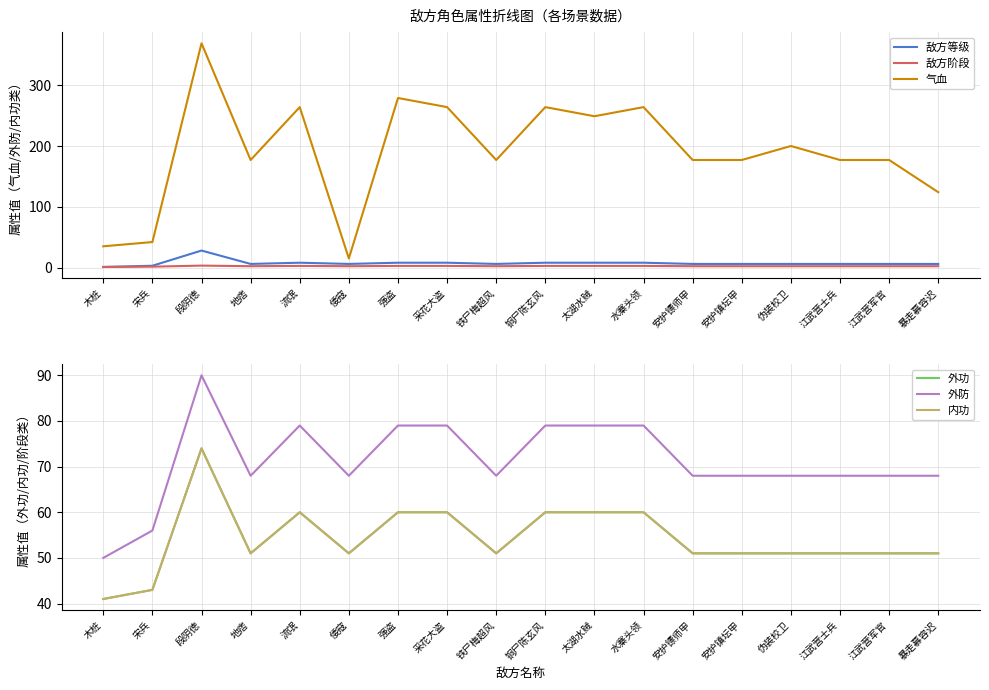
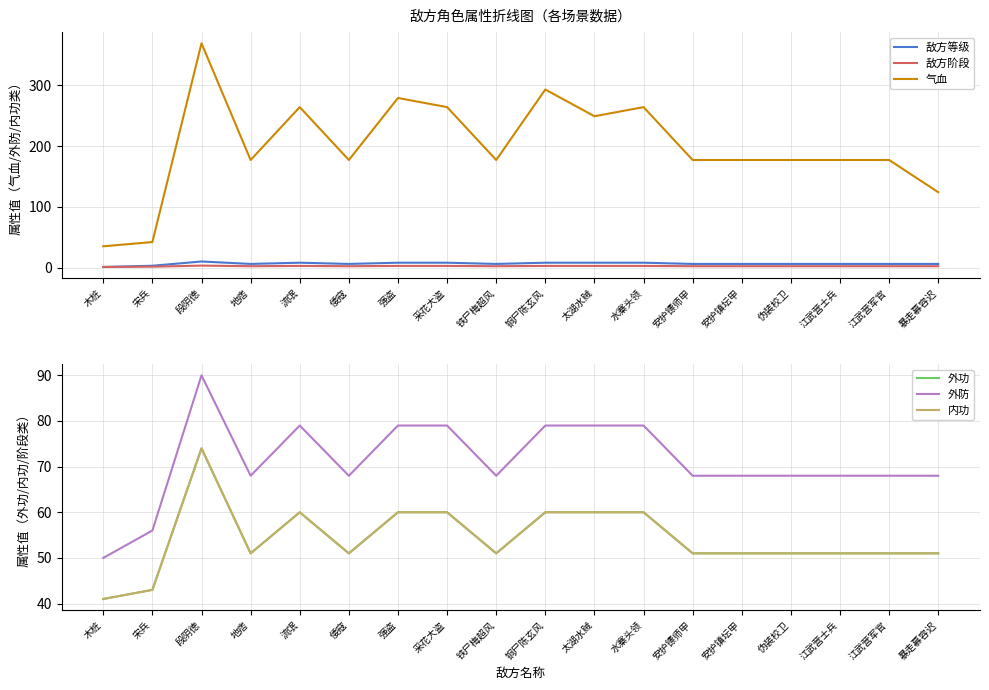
  {
    "敌方角色属性折线图（各场景数据）": {
      "敌方等级": {
-       "段阴徳": 30,
+       "段阴徳": 10,
        "流氓": 10,
        "强盗": 10,
        "采花大盗": 10,
        "铜尸陈玄风": 10,
        "太湖水贼": 10,
        "水寨头领": 10
      },
      "敌方阶段": {
        "段阴徳": 0,
        "流氓": 0,
        "强盗": 0,
        "采花大盗": 0,
        "铜尸陈玄风": 0,
        "太湖水贼": 0,
        "水寨头领": 0
      },
      "气血": {
        "木桩": 40,
        "宋兵": 40,
        "段阴徳": 370,
        "地痞": 180,
        "流氓": 260,
-       "倭寇": 20,
+       "倭寇": 180,
        "强盗": 280,
        "采花大盗": 260,
        "铁尸梅超风": 180,
-       "铜尸陈玄风": 260,
+       "铜尸陈玄风": 290,
        "太湖水贼": 250,
        "水寨头领": 260,
        "安护镖师甲": 180,
        "安护镇坛甲": 180,
-       "伪装校卫": 200,
+       "伪装校卫": 180,
        "江武营士兵": 180,
        "江武营军官": 180,
        "暴走慕容迟": 120
      }
    }
  }
